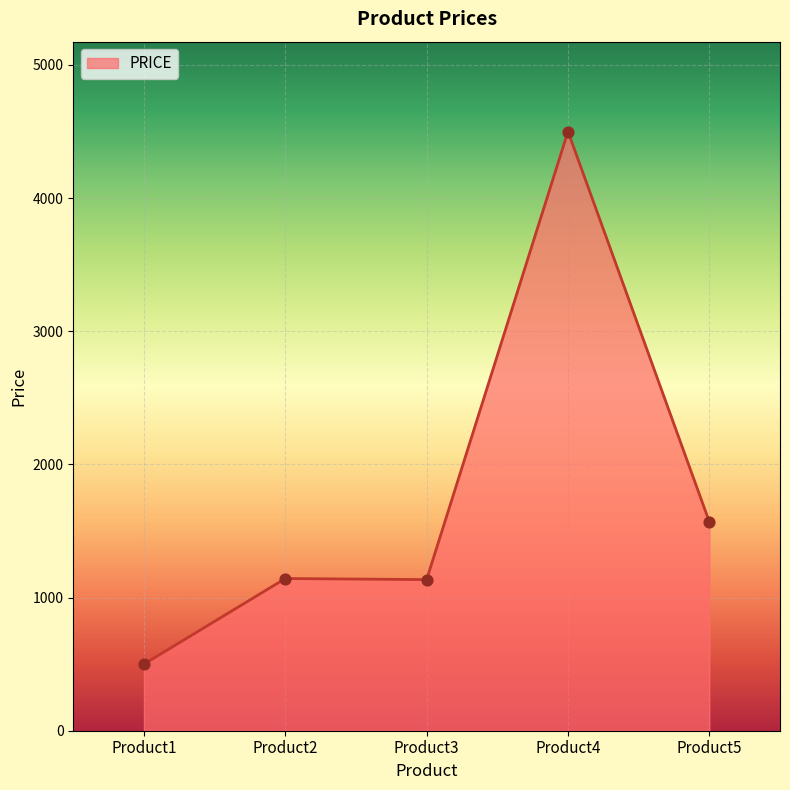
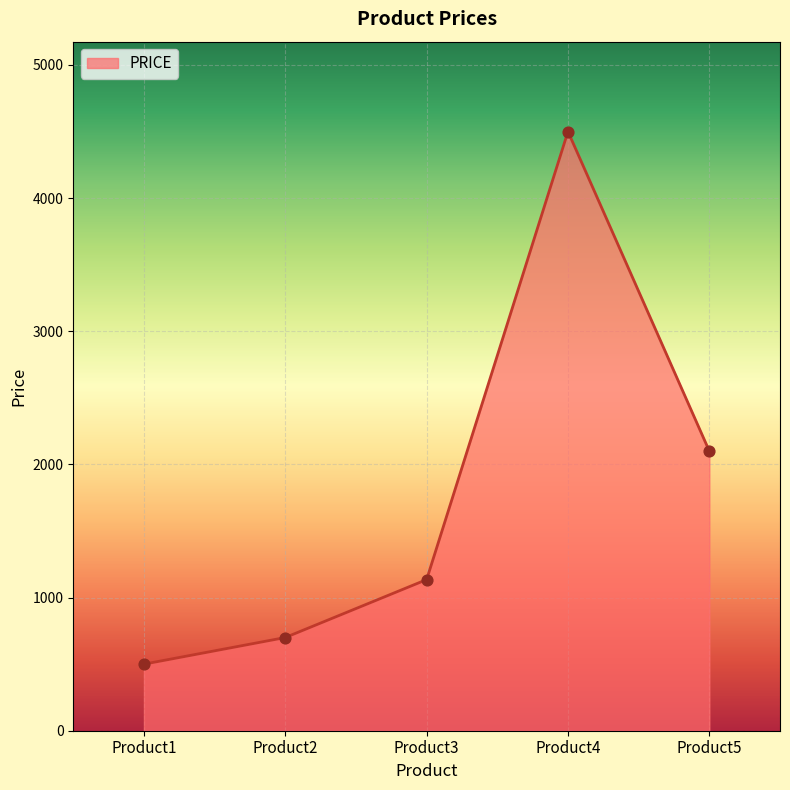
  {
    "Product1": 500,
-   "Product2": 1140,
+   "Product2": 700,
    "Product3": 1140,
    "Product4": 4500,
-   "Product5": 1570
+   "Product5": 2100
  }
